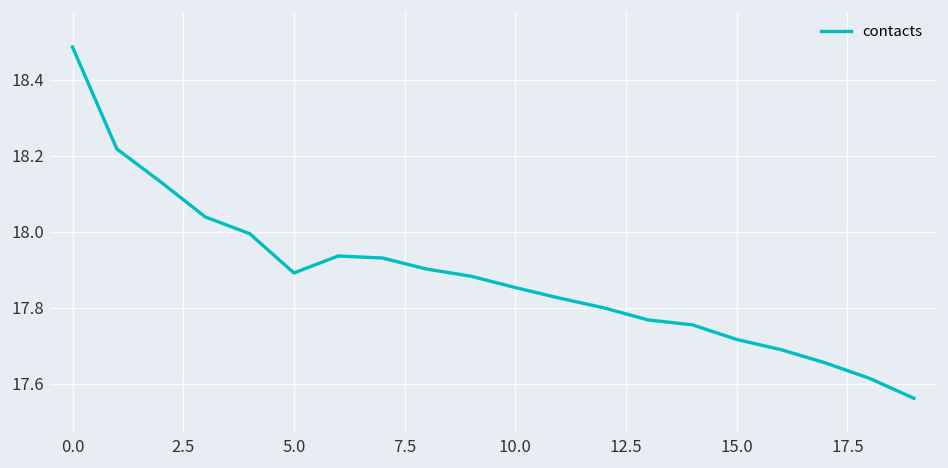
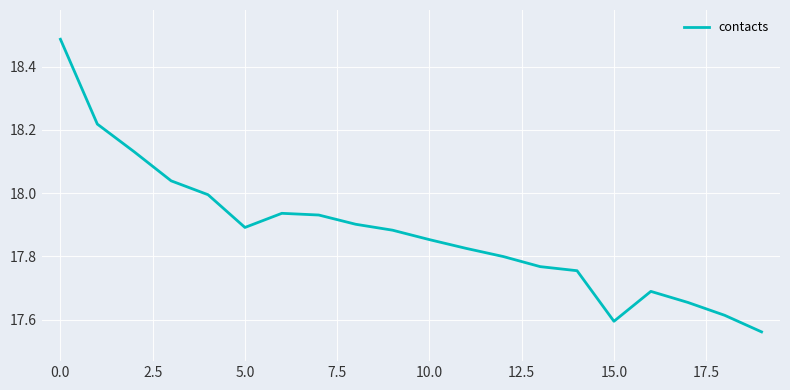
  {
    "0.0": 18.49,
    "5.0": 17.89,
    "10.0": 17.85,
-   "15.0": 17.72
+   "15.0": 17.59
  }
